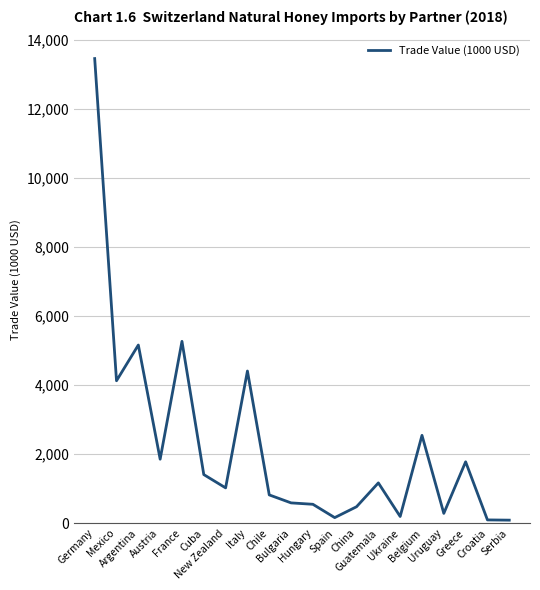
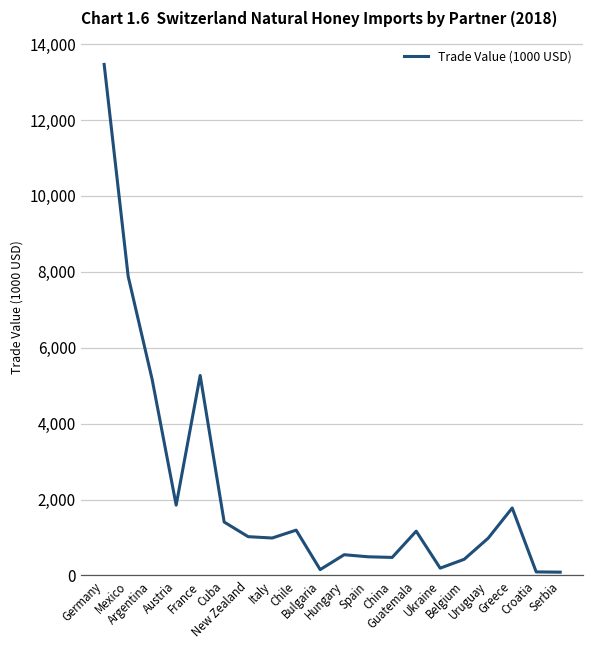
  {
    "Germany": "13,500",
-   "Mexico": "4,100",
+   "Mexico": "7,900",
    "Argentina": "5,200",
    "Austria": "1,900",
    "France": "5,300",
    "Cuba": "1,400",
    "New Zealand": "1,000",
-   "Italy": "4,400",
-   "Chile": "800",
-   "Bulgaria": "600",
+   "Italy": "1,000",
+   "Chile": "1,200",
+   "Bulgaria": "200",
    "Hungary": "500",
-   "Spain": "200",
+   "Spain": "500",
    "China": "500",
    "Guatemala": "1,200",
    "Ukraine": "200",
-   "Belgium": "2,500",
-   "Uruguay": "300",
+   "Belgium": "400",
+   "Uruguay": "1,000",
    "Greece": "1,800",
    "Croatia": "100",
    "Serbia": "100"
  }
